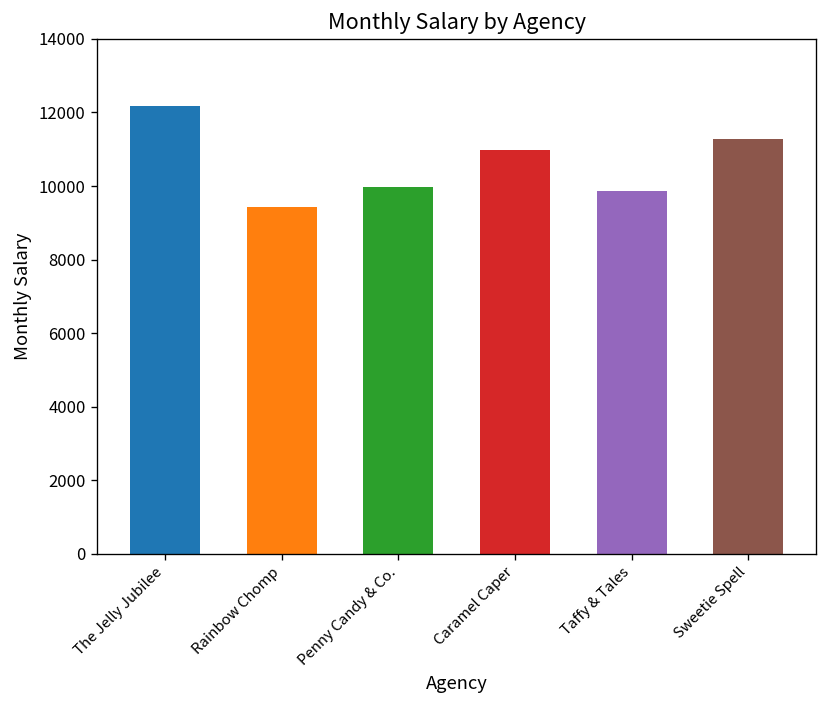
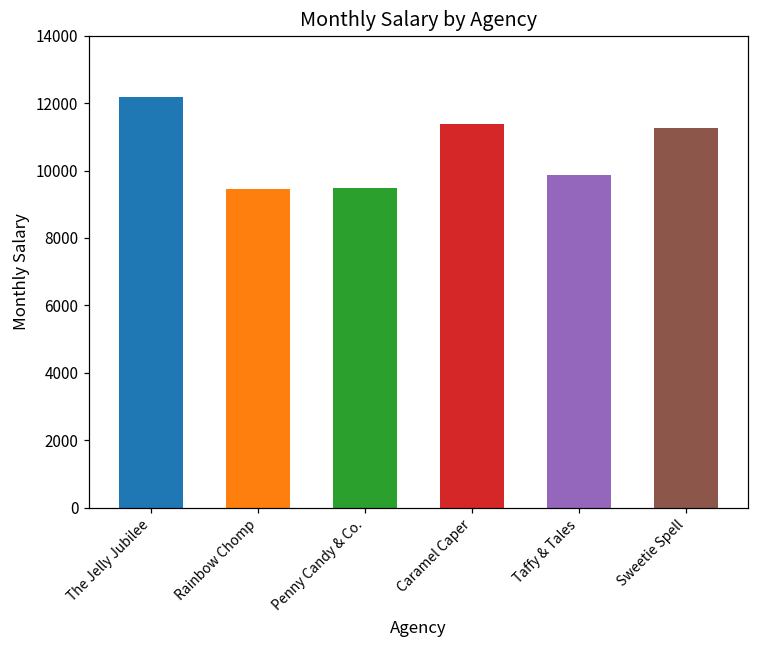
  {
    "The Jelly Jubilee": 12200,
    "Rainbow Chomp": 9400,
-   "Penny Candy & Co.": 10000,
-   "Caramel Caper": 11000,
+   "Penny Candy & Co.": 9500,
+   "Caramel Caper": 11400,
    "Taffy & Tales": 9900,
    "Sweetie Spell": 11300
  }
